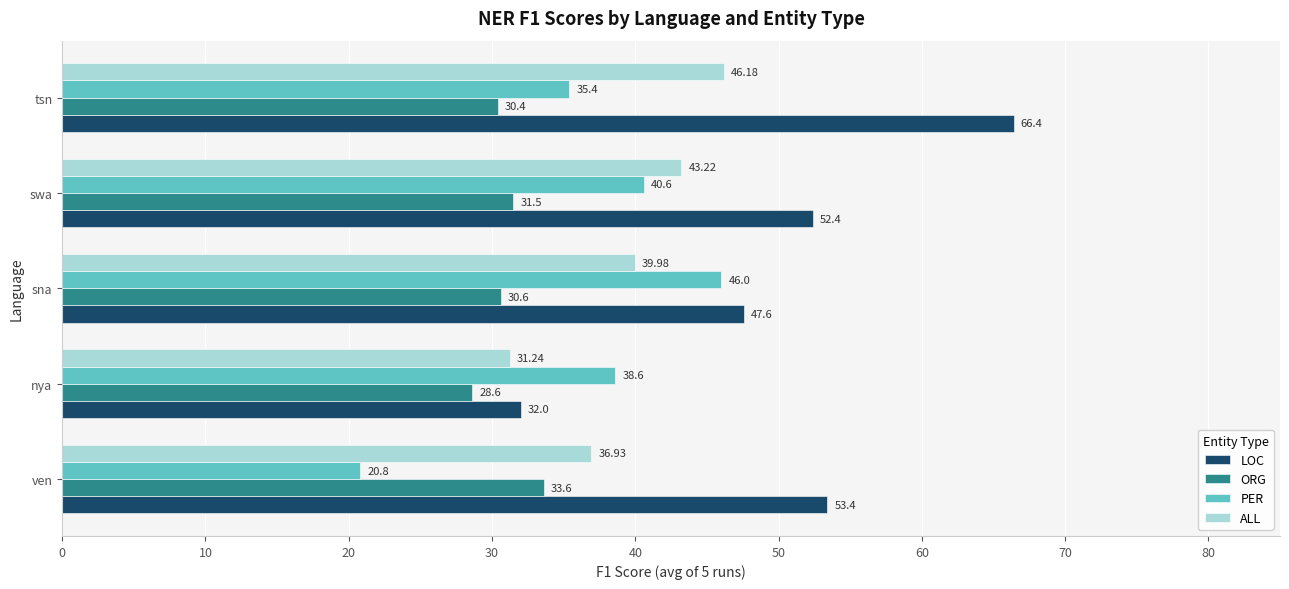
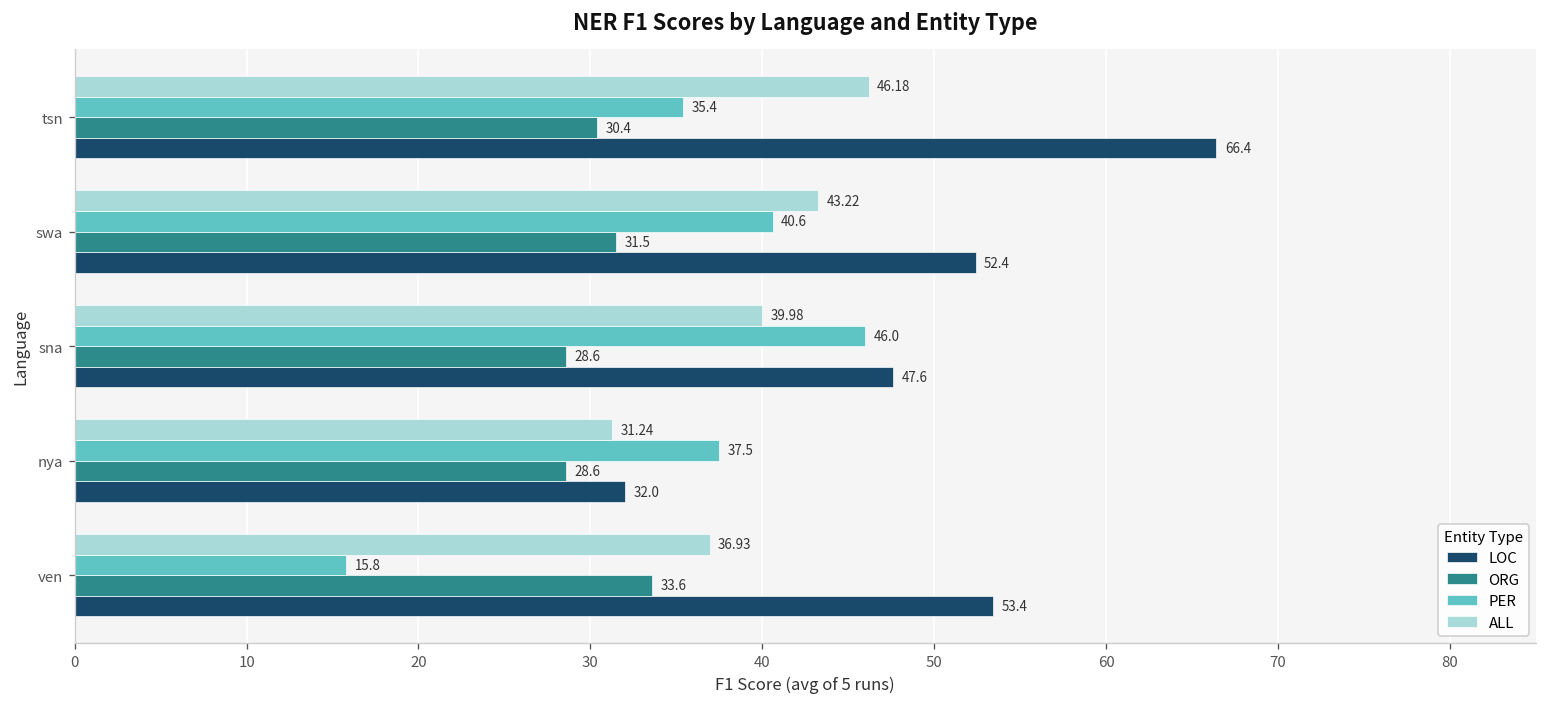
  {
    "LOC": {
      "tsn": 66.4,
      "swa": 52.4,
      "sna": 47.6,
      "nya": 32.0,
      "ven": 53.4
    },
    "ORG": {
      "tsn": 30.4,
      "swa": 31.5,
-     "sna": 30.6,
+     "sna": 28.6,
      "nya": 28.6,
      "ven": 33.6
    },
    "PER": {
      "tsn": 35.4,
      "swa": 40.6,
      "sna": 46.0,
-     "nya": 38.6,
-     "ven": 20.8
+     "nya": 37.5,
+     "ven": 15.8
    },
    "ALL": {
      "tsn": 46.18,
      "swa": 43.22,
      "sna": 39.98,
      "nya": 31.24,
      "ven": 36.93
    }
  }
